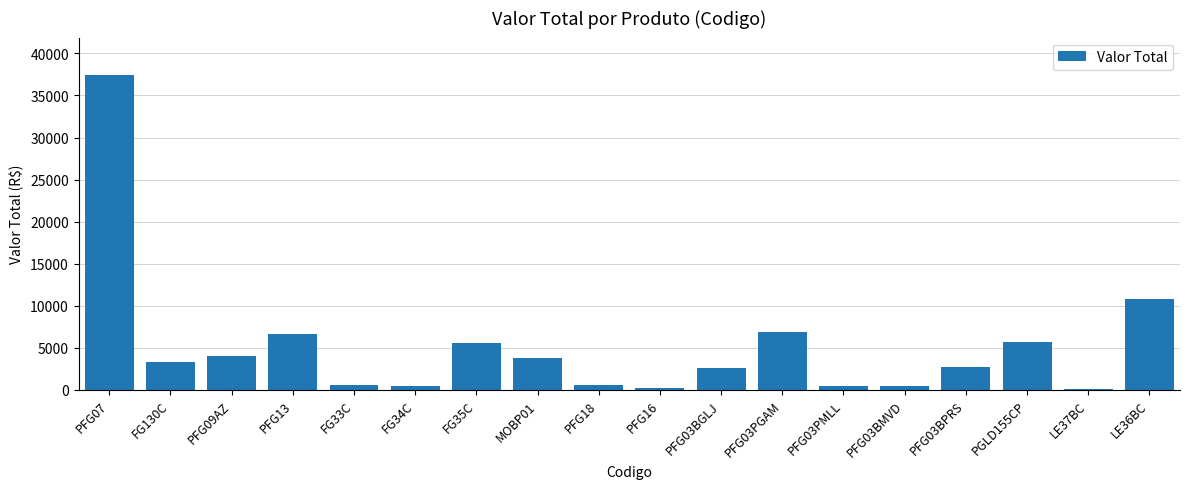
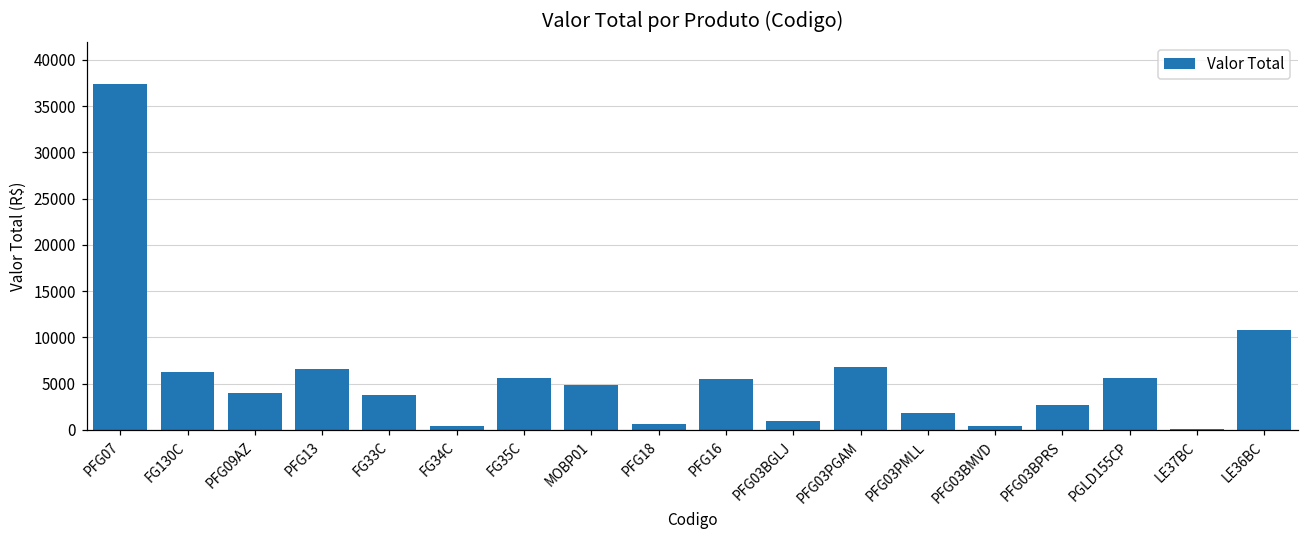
  {
    "PFG07": 37000,
-   "FG130C": 3000,
+   "FG130C": 6000,
    "PFG09AZ": 4000,
    "PFG13": 7000,
-   "FG33C": 1000,
+   "FG33C": 4000,
    "FG34C": 0,
    "FG35C": 6000,
-   "MOBP01": 4000,
+   "MOBP01": 5000,
    "PFG18": 1000,
-   "PFG16": 0,
-   "PFG03BGLJ": 3000,
+   "PFG16": 5000,
+   "PFG03BGLJ": 1000,
    "PFG03PGAM": 7000,
-   "PFG03PMLL": 0,
+   "PFG03PMLL": 2000,
    "PFG03BMVD": 0,
    "PFG03BPRS": 3000,
    "PGLD155CP": 6000,
    "LE36BC": 11000
  }
